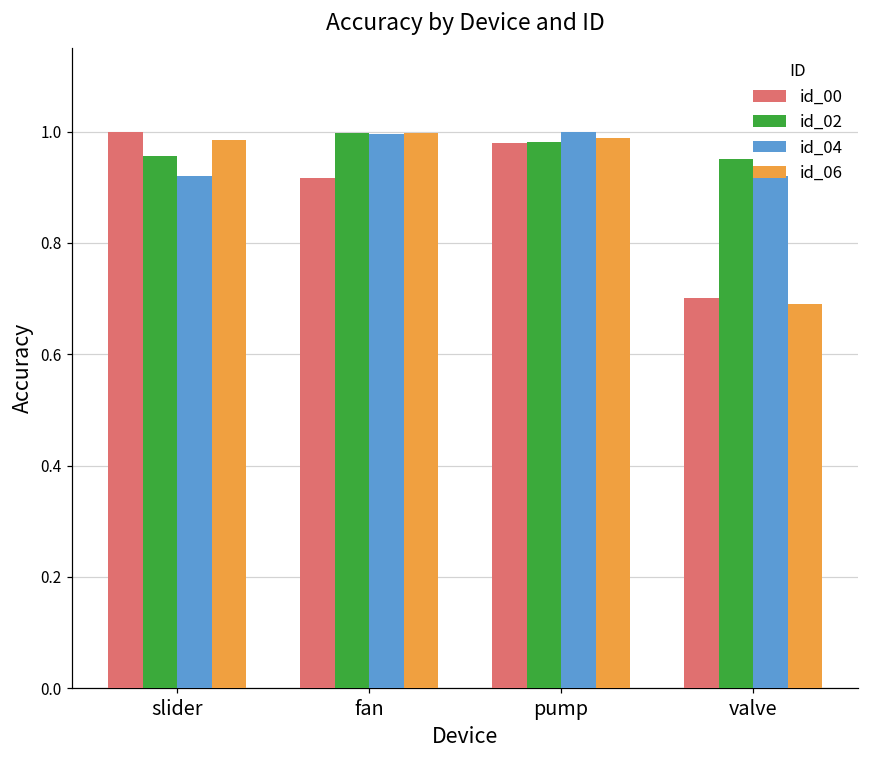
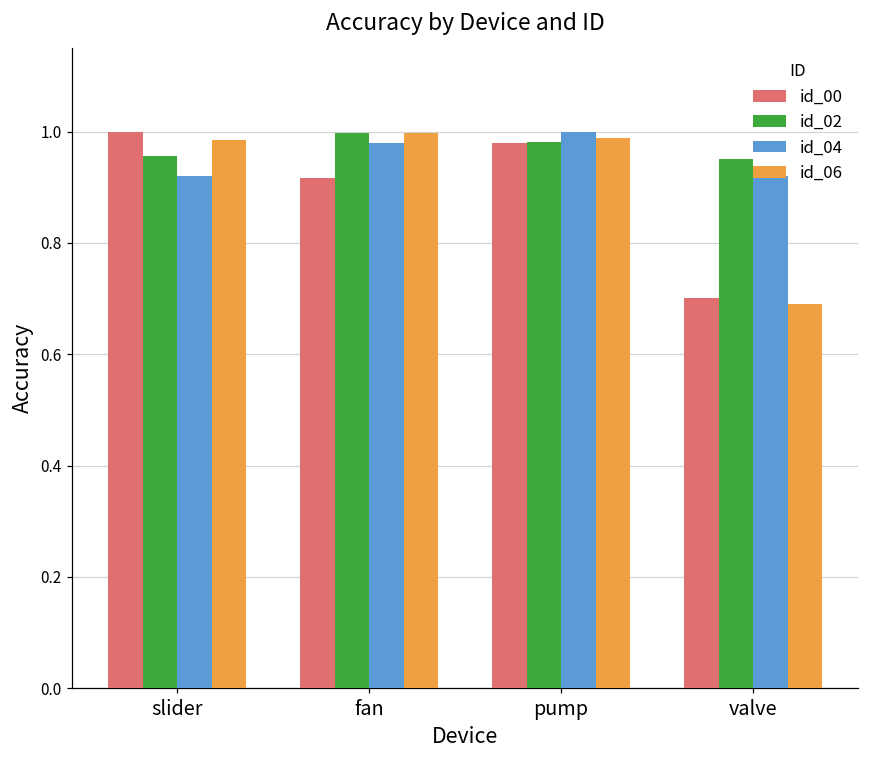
  {
    "id_00": {
      "slider": 1.00,
      "fan": 0.92,
      "pump": 0.98,
      "valve": 0.70
    },
    "id_02": {
      "slider": 0.96,
      "fan": 1.00,
      "pump": 0.98,
      "valve": 0.95
    },
    "id_04": {
      "slider": 0.92,
-     "fan": 1.00,
+     "fan": 0.98,
      "pump": 1.00,
      "valve": 0.92
    },
    "id_06": {
      "slider": 0.98,
      "fan": 1.00,
      "pump": 0.99,
      "valve": 0.69
    }
  }
